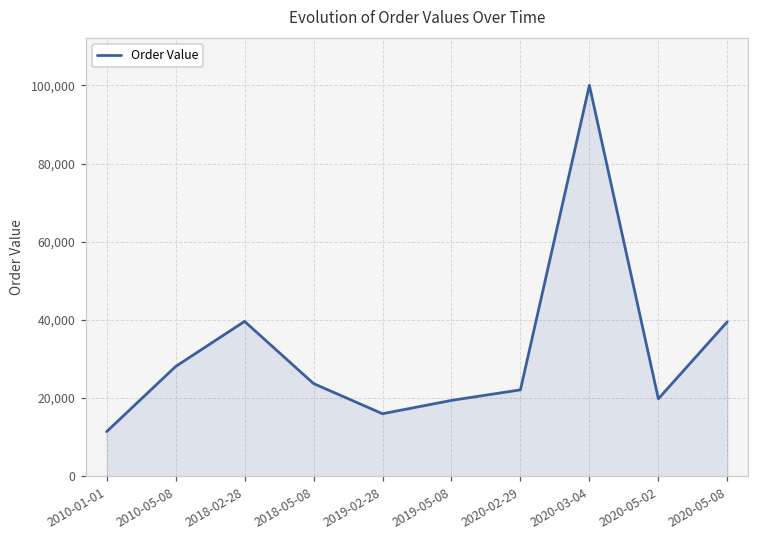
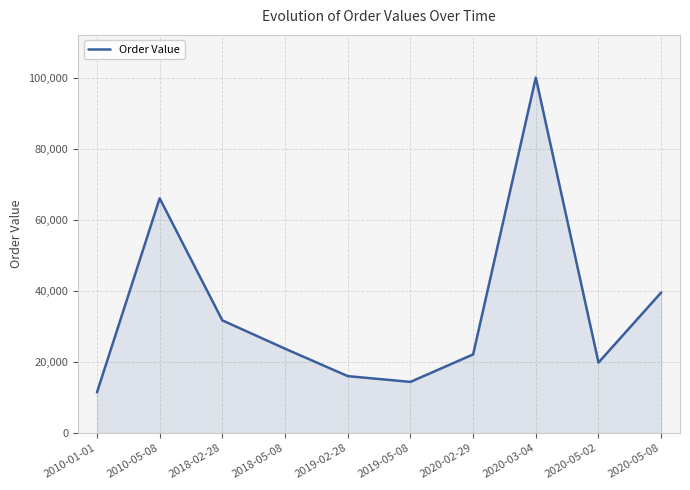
  {
    "2010-01-01": "11,000",
-   "2010-05-08": "28,000",
-   "2018-02-28": "40,000",
+   "2010-05-08": "66,000",
+   "2018-02-28": "32,000",
    "2018-05-08": "24,000",
    "2019-02-28": "16,000",
-   "2019-05-08": "19,000",
+   "2019-05-08": "14,000",
    "2020-02-29": "22,000",
    "2020-03-04": "100,000",
    "2020-05-02": "20,000",
    "2020-05-08": "40,000"
  }
